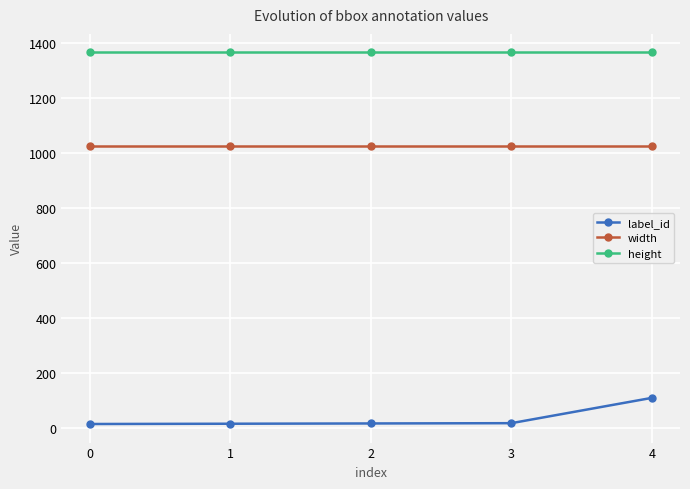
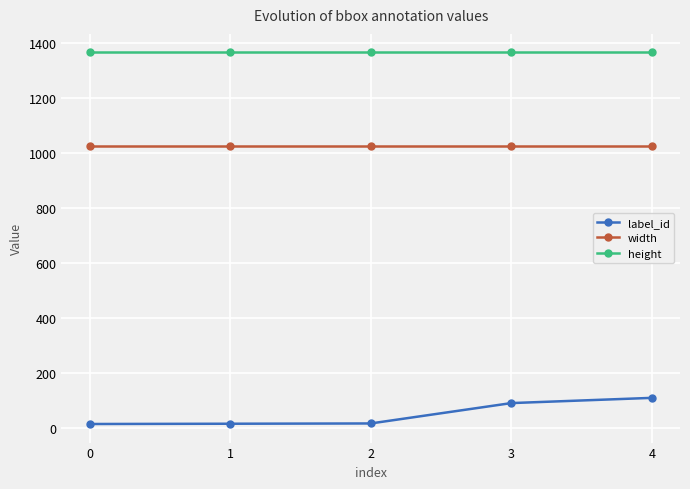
  {
    "label_id": {
      "0": 20,
      "1": 20,
      "2": 20,
-     "3": 20,
+     "3": 90,
      "4": 110
    },
    "width": {
      "0": 1020,
      "1": 1020,
      "2": 1020,
      "3": 1020,
      "4": 1020
    },
    "height": {
      "0": 1370,
      "1": 1370,
      "2": 1370,
      "3": 1370,
      "4": 1370
    }
  }
